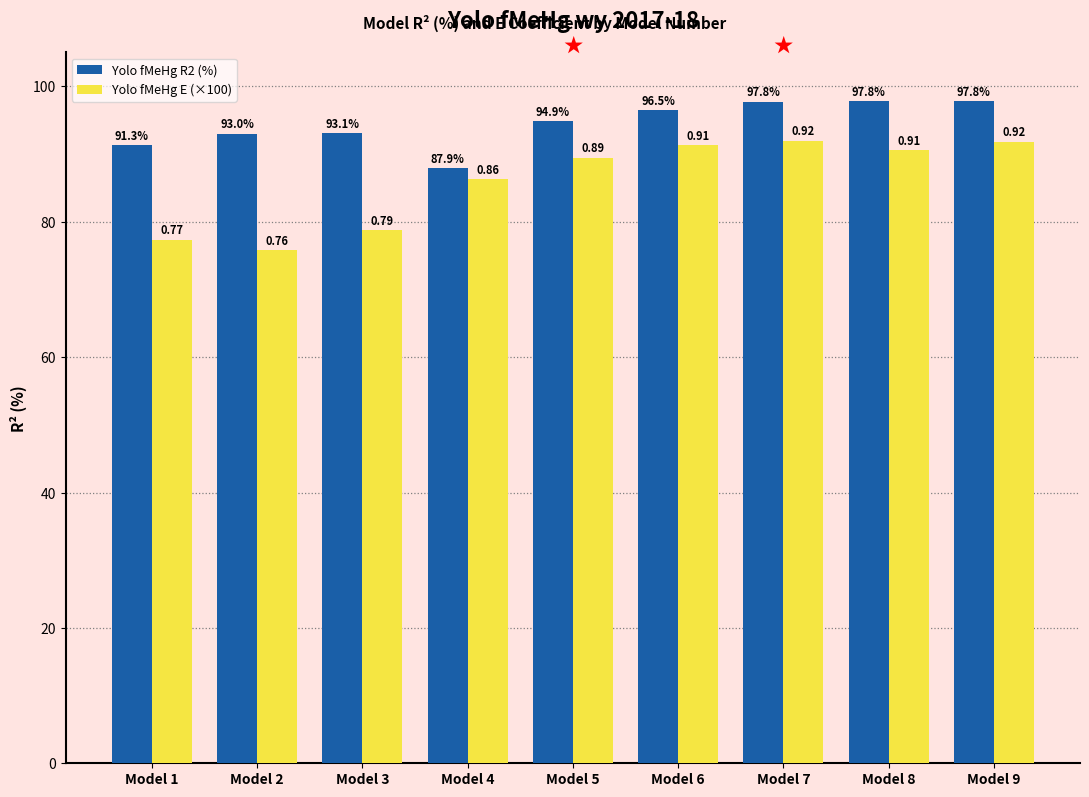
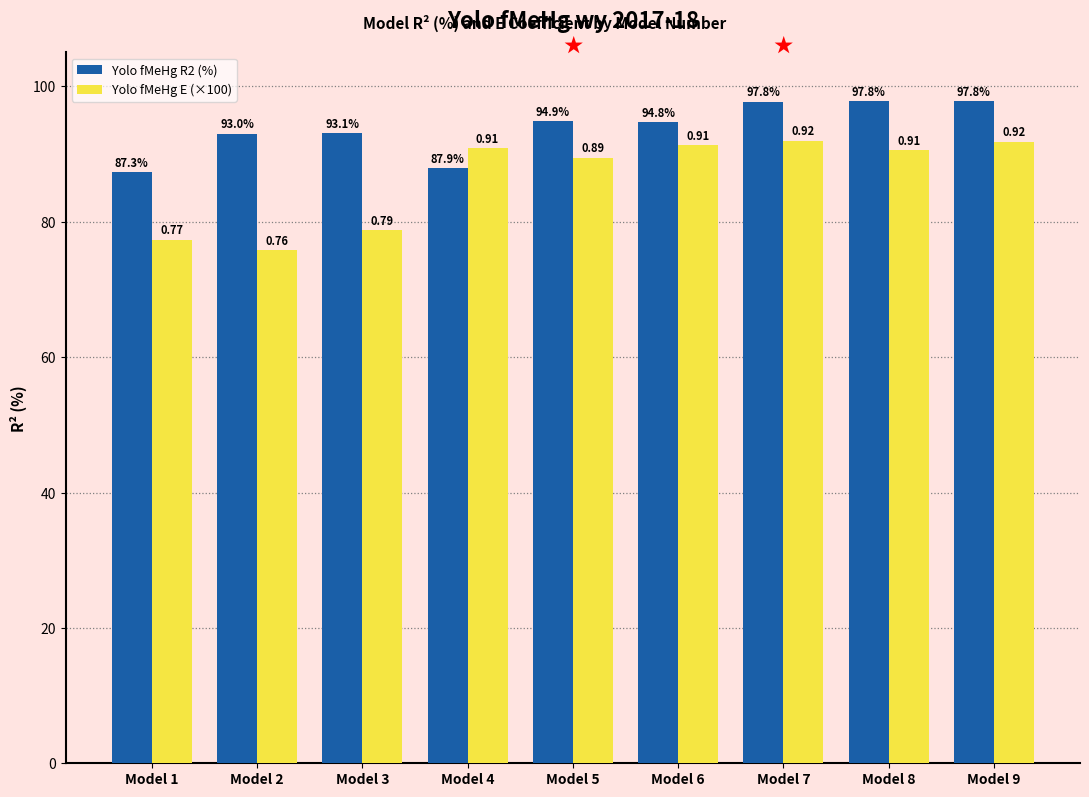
  {
    "Yolo fMeHg R2 (%)": {
-     "Model 1": "91.3%",
+     "Model 1": "87.3%",
      "Model 2": "93.0%",
      "Model 3": "93.1%",
      "Model 4": "87.9%",
      "Model 5": "94.9%",
-     "Model 6": "96.5%",
+     "Model 6": "94.8%",
      "Model 7": "97.8%",
      "Model 8": "97.8%",
      "Model 9": "97.8%"
    },
    "Yolo fMeHg E (×100)": {
-     "Model 4": "0.86"
+     "Model 4": "0.91"
    }
  }
